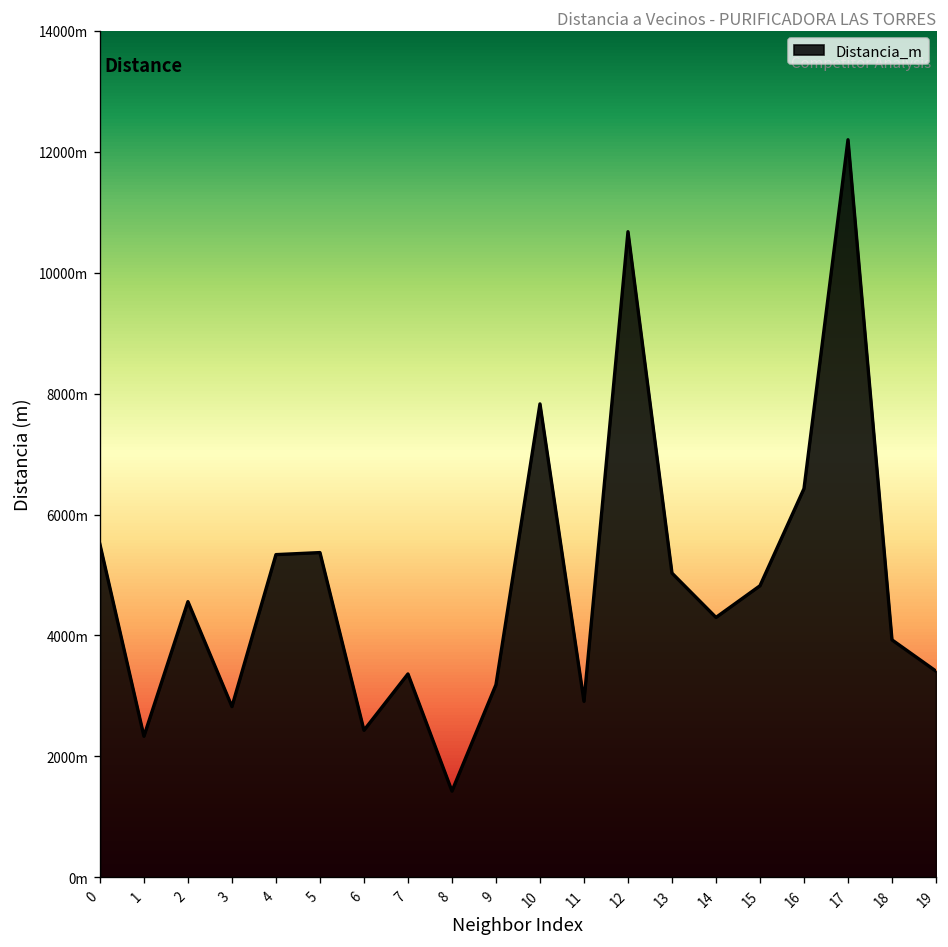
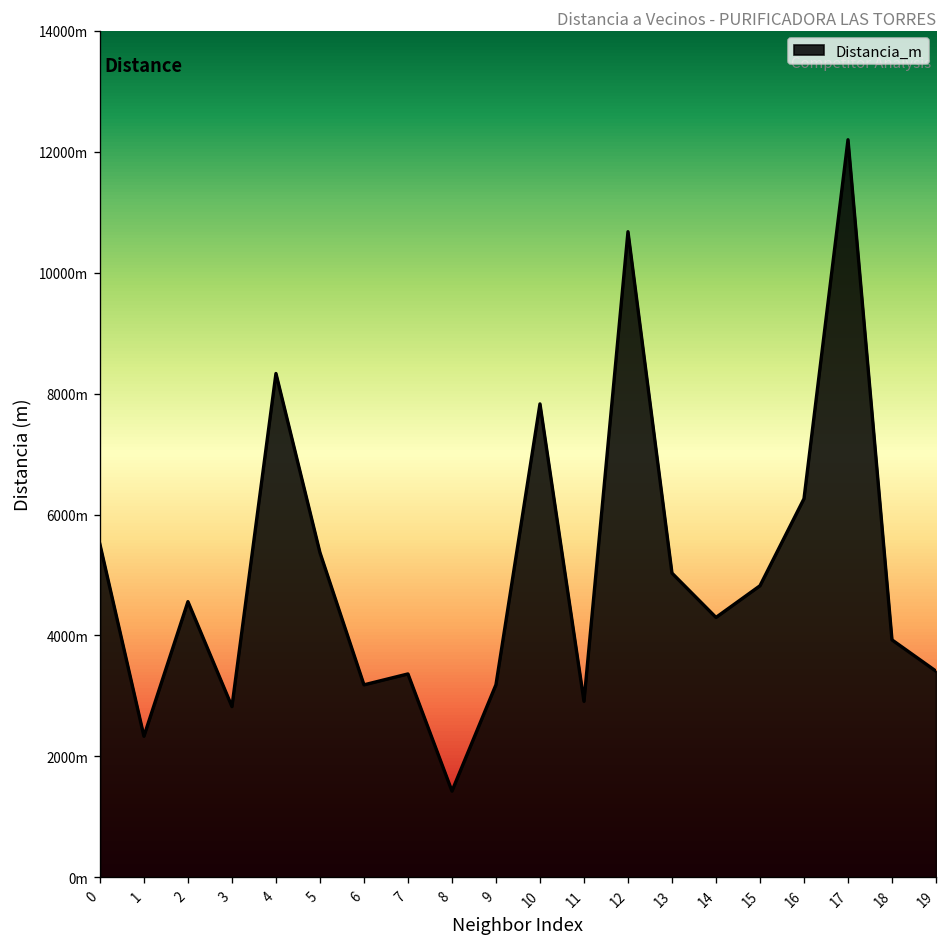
  {
    "0": "5500m",
    "1": "2300m",
    "2": "4600m",
    "3": "2800m",
-   "4": "5300m",
+   "4": "8300m",
    "5": "5400m",
-   "6": "2400m",
+   "6": "3200m",
    "7": "3400m",
    "8": "1400m",
    "9": "3200m",
    "10": "7800m",
    "11": "2900m",
    "12": "10700m",
    "13": "5000m",
    "14": "4300m",
    "15": "4800m",
-   "16": "6400m",
+   "16": "6300m",
    "17": "12200m",
    "18": "3900m",
    "19": "3400m"
  }
